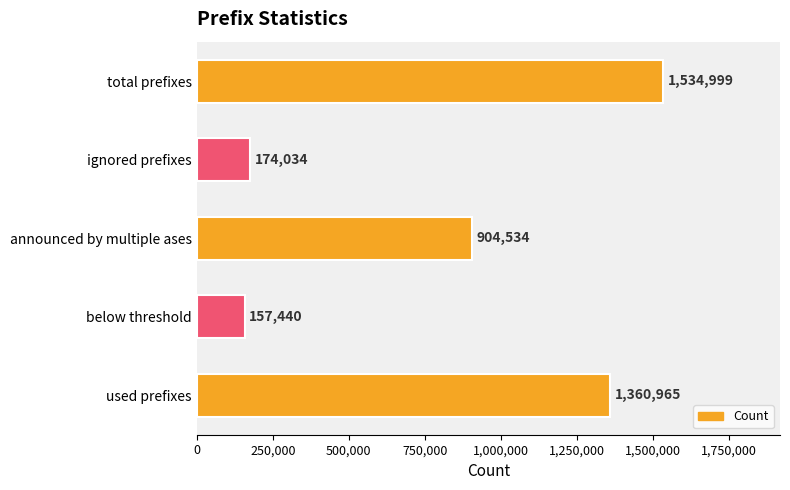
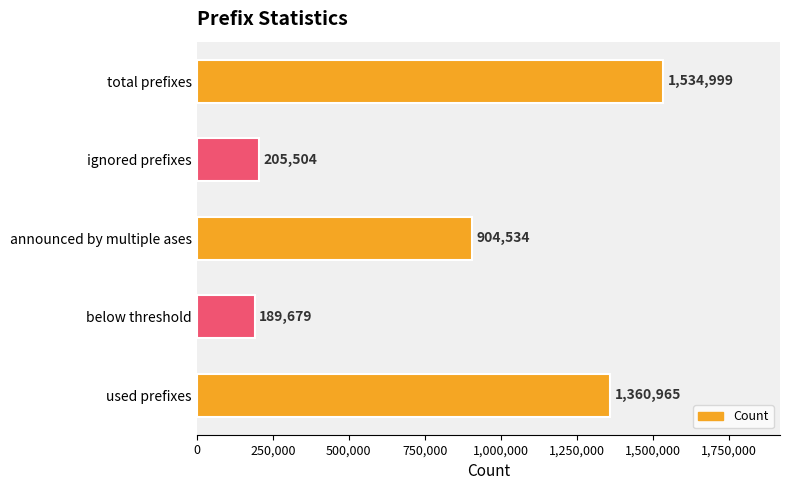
  {
    "total prefixes": "1,534,999",
-   "ignored prefixes": "174,034",
+   "ignored prefixes": "205,504",
    "announced by multiple ases": "904,534",
-   "below threshold": "157,440",
+   "below threshold": "189,679",
    "used prefixes": "1,360,965"
  }
